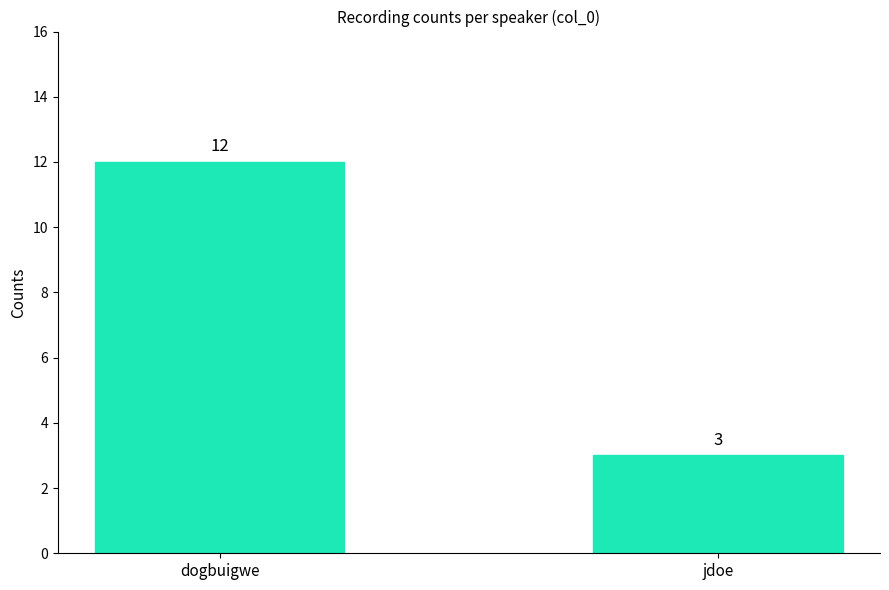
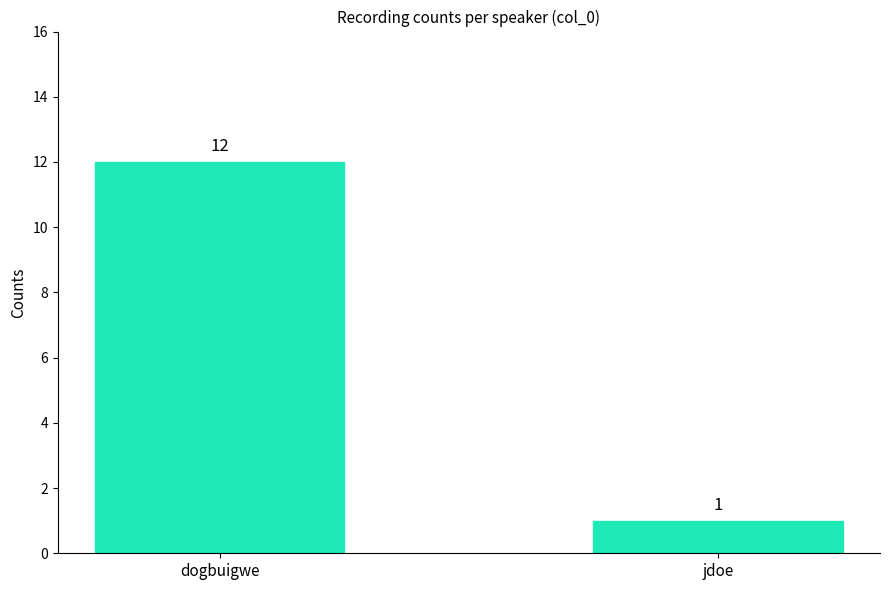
  {
    "dogbuigwe": 12,
-   "jdoe": 3
+   "jdoe": 1
  }
